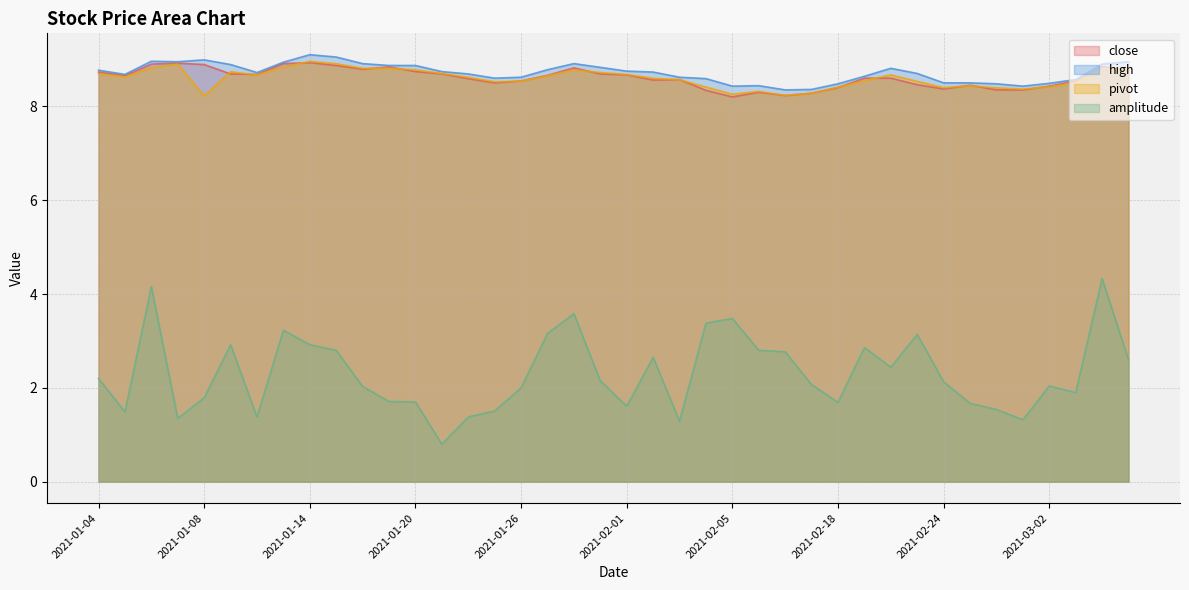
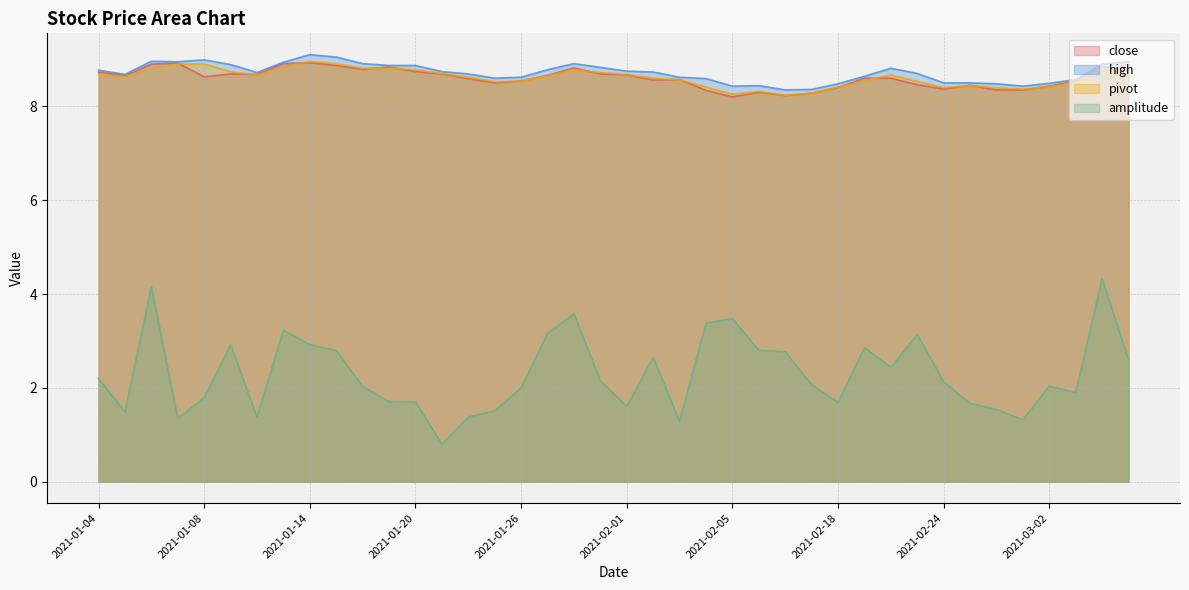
  {
    "close": {
-     "2021-01-08": 8.9,
+     "2021-01-08": 8.6,
      "2021-02-05": 8.2
    },
    "pivot": {
-     "2021-01-08": 8.2,
+     "2021-01-08": 8.9,
      "2021-02-05": 8.3
    }
  }
